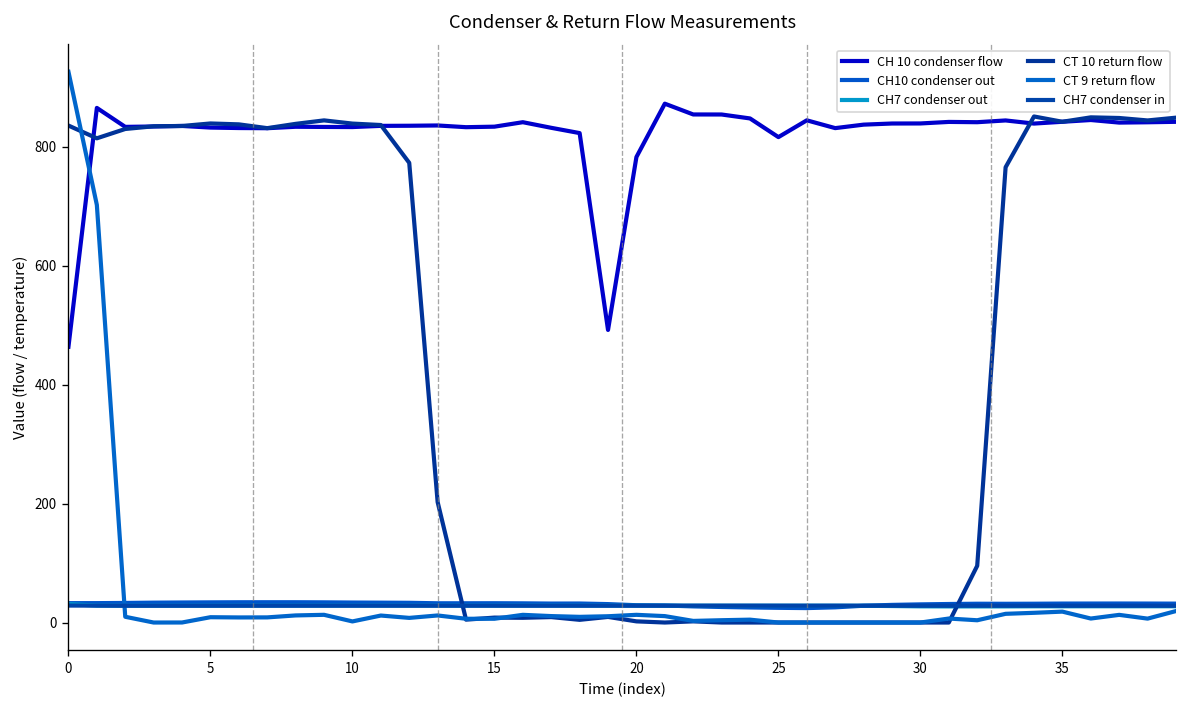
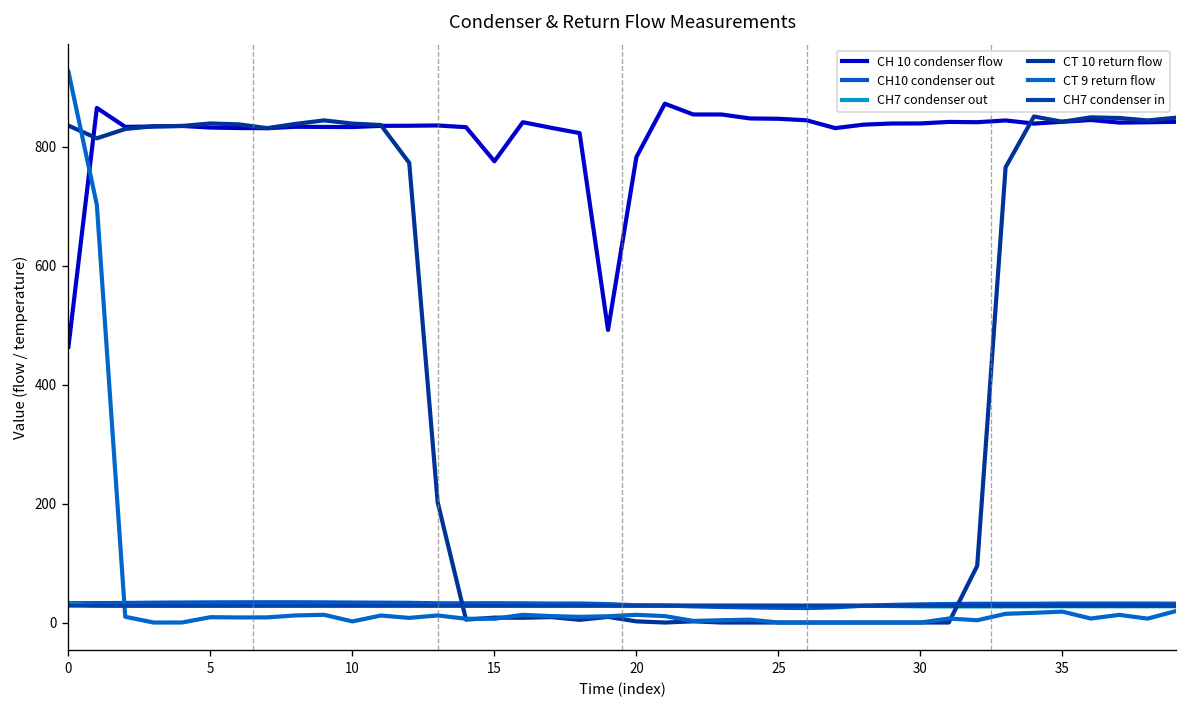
  {
    "CH 10 condenser flow": {
      "0": 460,
      "5": 830,
      "10": 830,
-     "15": 830,
+     "15": 780,
      "20": 780,
-     "25": 820,
+     "25": 850,
      "30": 840
    }
  }
